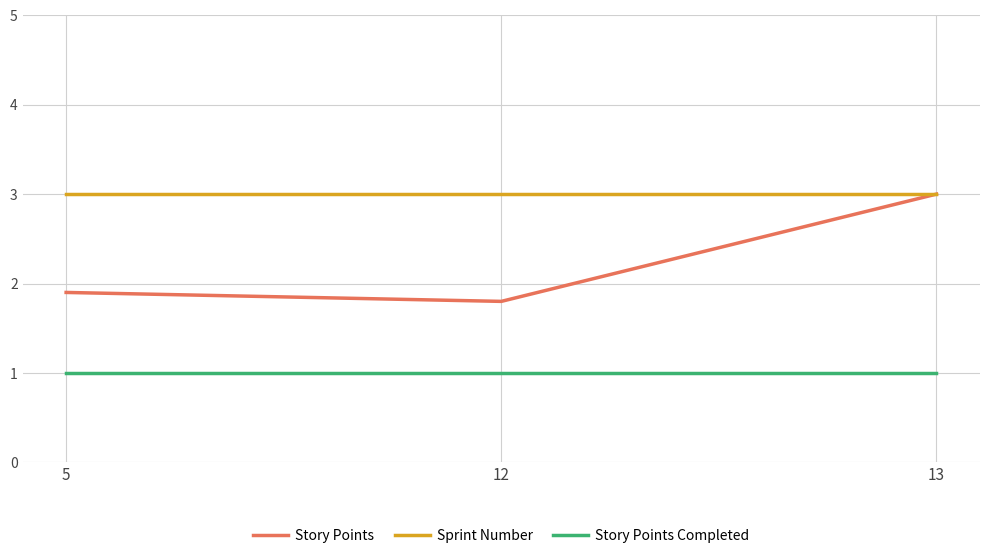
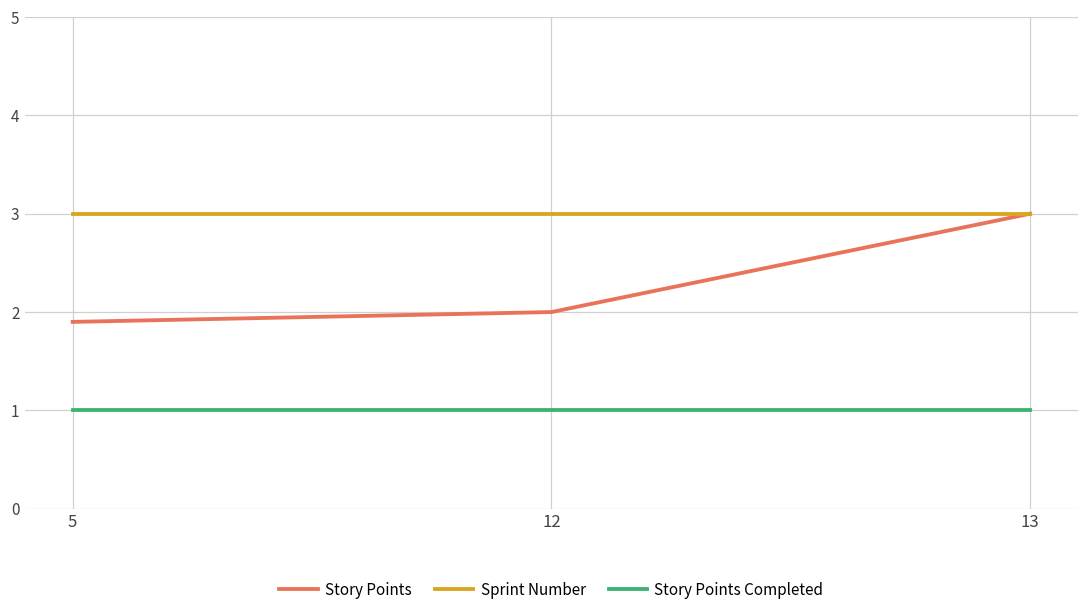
  {
    "Story Points": {
      "5": 1.9,
-     "12": 1.8
+     "12": 2.0
    },
    "Sprint Number": {
      "5": 3.0,
      "12": 3.0
    },
    "Story Points Completed": {
      "5": 1.0,
      "12": 1.0,
      "13": 1.0
    }
  }
